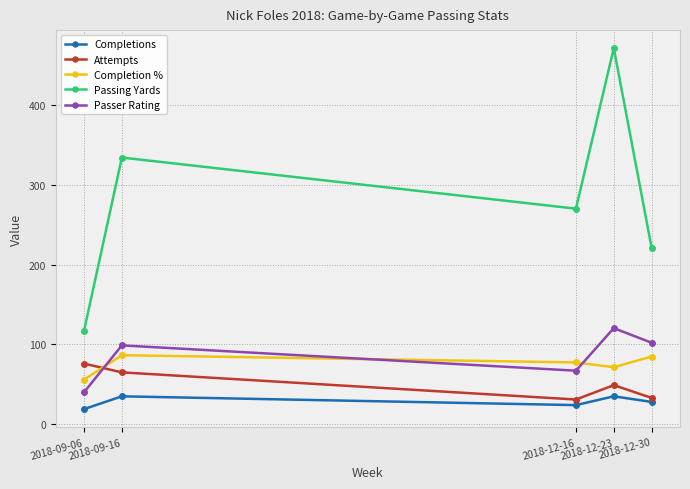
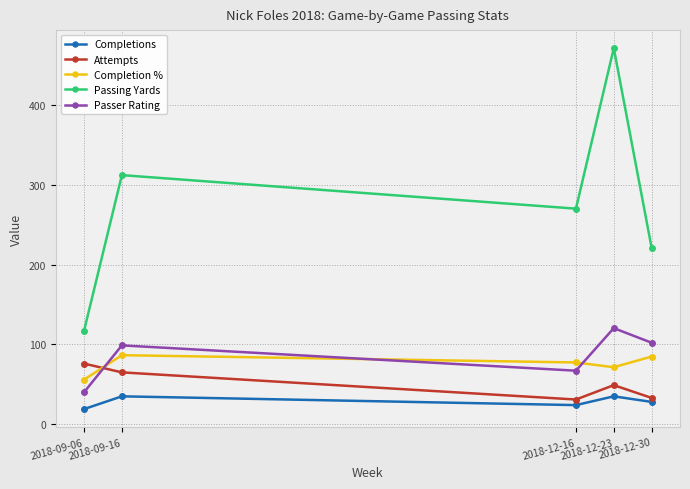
  {
    "Completions": {
      "2018-09-06": 20,
      "2018-09-16": 40,
      "2018-12-16": 20,
      "2018-12-23": 40,
      "2018-12-30": 30
    },
    "Attempts": {
      "2018-09-06": 80,
      "2018-09-16": 70,
      "2018-12-16": 30,
      "2018-12-23": 50,
      "2018-12-30": 30
    },
    "Completion %": {
      "2018-09-06": 60,
      "2018-09-16": 90,
      "2018-12-16": 80,
      "2018-12-23": 70,
      "2018-12-30": 80
    },
    "Passing Yards": {
      "2018-09-06": 120,
-     "2018-09-16": 330,
+     "2018-09-16": 310,
      "2018-12-16": 270,
      "2018-12-23": 470,
      "2018-12-30": 220
    },
    "Passer Rating": {
      "2018-09-06": 40,
      "2018-09-16": 100,
      "2018-12-16": 70,
      "2018-12-23": 120,
      "2018-12-30": 100
    }
  }
